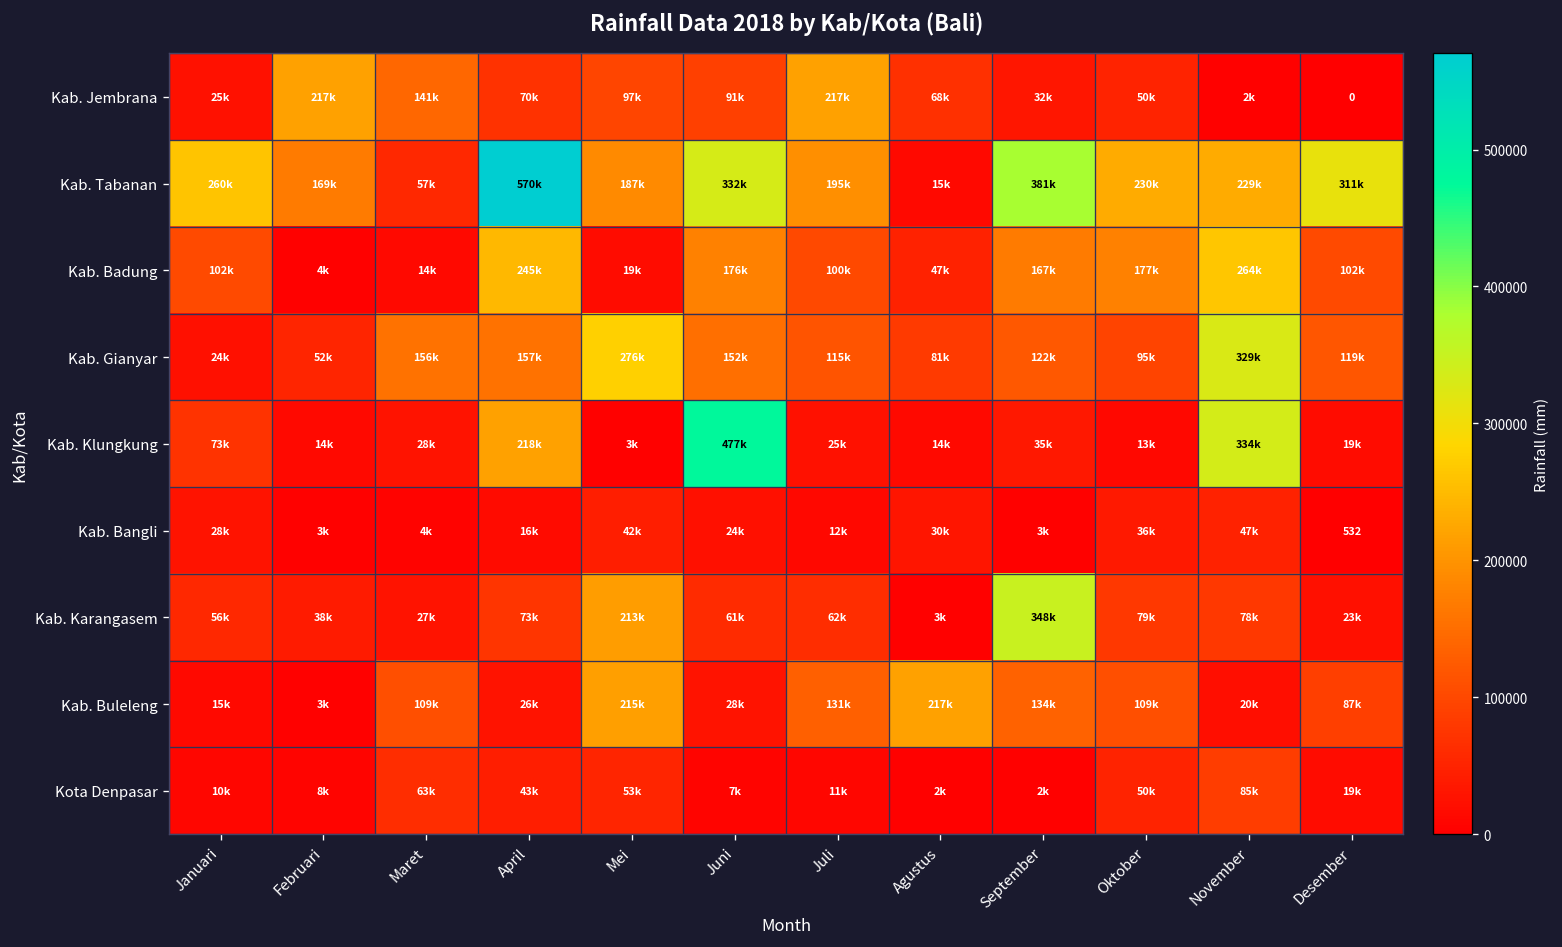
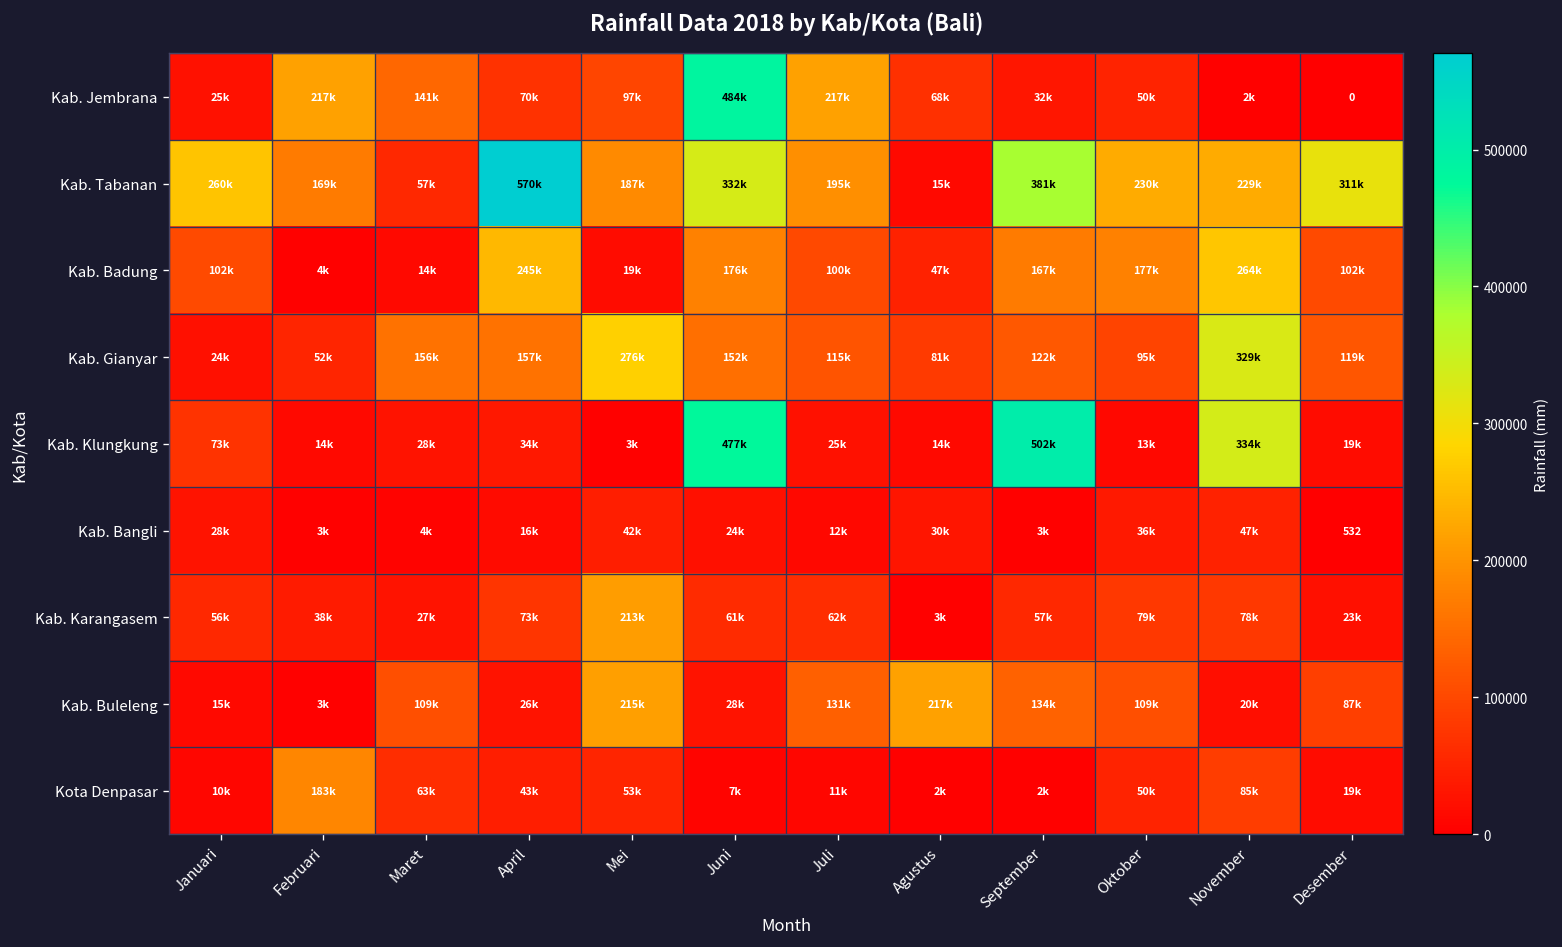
  {
    "Kab. Jembrana": {
      "Januari": "25k",
      "Februari": "217k",
      "Maret": "141k",
      "April": "70k",
      "Mei": "97k",
-     "Juni": "91k",
+     "Juni": "484k",
      "Juli": "217k",
      "Agustus": "68k",
      "September": "32k",
      "Oktober": "50k",
      "November": "2k",
      "Desember": "0"
    },
    "Kab. Tabanan": {
      "Januari": "260k",
      "Februari": "169k",
      "Maret": "57k",
      "April": "570k",
      "Mei": "187k",
      "Juni": "332k",
      "Juli": "195k",
      "Agustus": "15k",
      "September": "381k",
      "Oktober": "230k",
      "November": "229k",
      "Desember": "311k"
    },
    "Kab. Badung": {
      "Januari": "102k",
      "Februari": "4k",
      "Maret": "14k",
      "April": "245k",
      "Mei": "19k",
      "Juni": "176k",
      "Juli": "100k",
      "Agustus": "47k",
      "September": "167k",
      "Oktober": "177k",
      "November": "264k",
      "Desember": "102k"
    },
    "Kab. Gianyar": {
      "Januari": "24k",
      "Februari": "52k",
      "Maret": "156k",
      "April": "157k",
      "Mei": "276k",
      "Juni": "152k",
      "Juli": "115k",
      "Agustus": "81k",
      "September": "122k",
      "Oktober": "95k",
      "November": "329k",
      "Desember": "119k"
    },
    "Kab. Klungkung": {
      "Januari": "73k",
      "Februari": "14k",
      "Maret": "28k",
-     "April": "218k",
+     "April": "34k",
      "Mei": "3k",
      "Juni": "477k",
      "Juli": "25k",
      "Agustus": "14k",
-     "September": "35k",
+     "September": "502k",
      "Oktober": "13k",
      "November": "334k",
      "Desember": "19k"
    },
    "Kab. Bangli": {
      "Januari": "28k",
      "Februari": "3k",
      "Maret": "4k",
      "April": "16k",
      "Mei": "42k",
      "Juni": "24k",
      "Juli": "12k",
      "Agustus": "30k",
      "September": "3k",
      "Oktober": "36k",
      "November": "47k",
      "Desember": "532"
    },
    "Kab. Karangasem": {
      "Januari": "56k",
      "Februari": "38k",
      "Maret": "27k",
      "April": "73k",
      "Mei": "213k",
      "Juni": "61k",
      "Juli": "62k",
      "Agustus": "3k",
-     "September": "348k",
+     "September": "57k",
      "Oktober": "79k",
      "November": "78k",
      "Desember": "23k"
    },
    "Kab. Buleleng": {
      "Januari": "15k",
      "Februari": "3k",
      "Maret": "109k",
      "April": "26k",
      "Mei": "215k",
      "Juni": "28k",
      "Juli": "131k",
      "Agustus": "217k",
      "September": "134k",
      "Oktober": "109k",
      "November": "20k",
      "Desember": "87k"
    },
    "Kota Denpasar": {
      "Januari": "10k",
-     "Februari": "8k",
+     "Februari": "183k",
      "Maret": "63k",
      "April": "43k",
      "Mei": "53k",
      "Juni": "7k",
      "Juli": "11k",
      "Agustus": "2k",
      "September": "2k",
      "Oktober": "50k",
      "November": "85k",
      "Desember": "19k"
    }
  }
